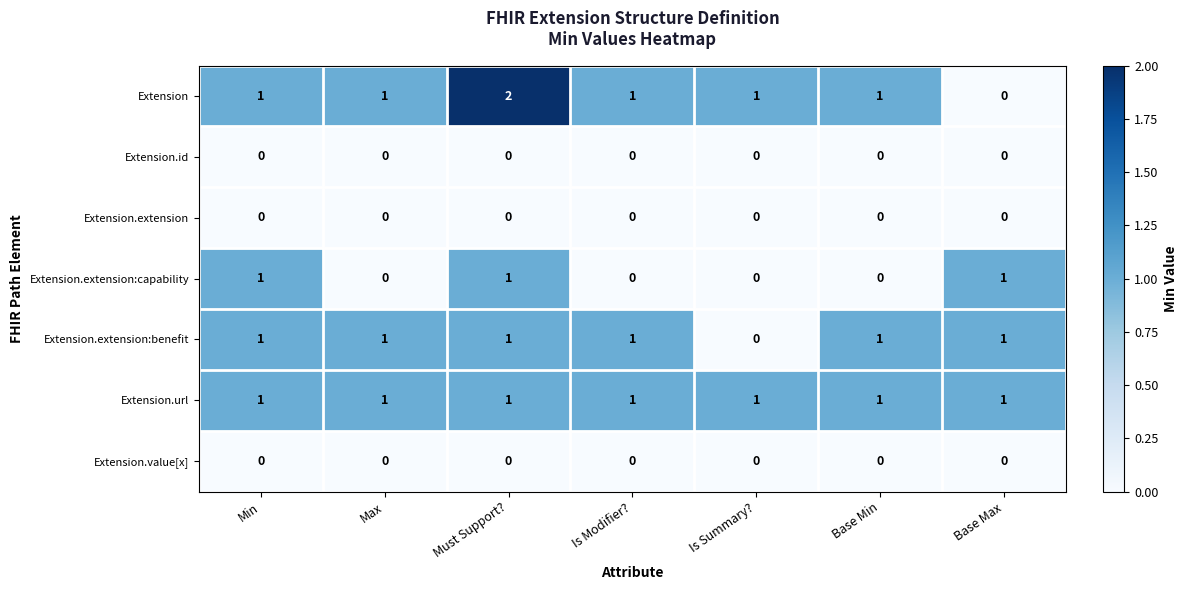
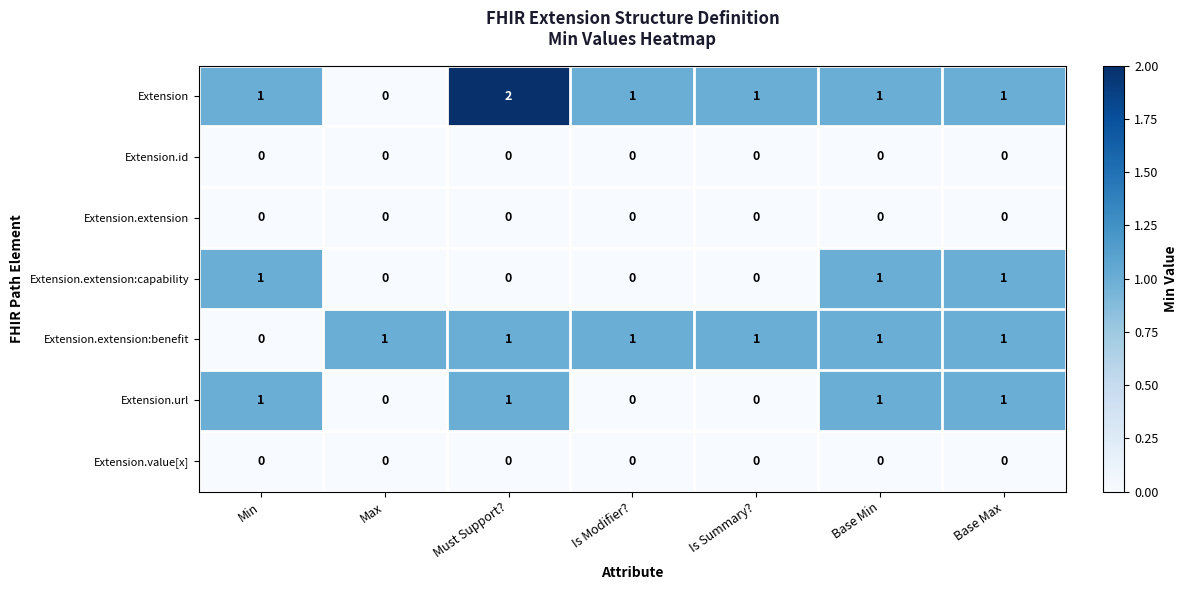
  {
    "Extension": {
      "Min": 1,
-     "Max": 1,
+     "Max": 0,
      "Must Support?": 2,
      "Is Modifier?": 1,
      "Is Summary?": 1,
      "Base Min": 1,
-     "Base Max": 0
+     "Base Max": 1
    },
    "Extension.id": {
      "Min": 0,
      "Max": 0,
      "Must Support?": 0,
      "Is Modifier?": 0,
      "Is Summary?": 0,
      "Base Min": 0,
      "Base Max": 0
    },
    "Extension.extension": {
      "Min": 0,
      "Max": 0,
      "Must Support?": 0,
      "Is Modifier?": 0,
      "Is Summary?": 0,
      "Base Min": 0,
      "Base Max": 0
    },
    "Extension.extension:capability": {
      "Min": 1,
      "Max": 0,
-     "Must Support?": 1,
+     "Must Support?": 0,
      "Is Modifier?": 0,
      "Is Summary?": 0,
-     "Base Min": 0,
+     "Base Min": 1,
      "Base Max": 1
    },
    "Extension.extension:benefit": {
-     "Min": 1,
+     "Min": 0,
      "Max": 1,
      "Must Support?": 1,
      "Is Modifier?": 1,
-     "Is Summary?": 0,
+     "Is Summary?": 1,
      "Base Min": 1,
      "Base Max": 1
    },
    "Extension.url": {
      "Min": 1,
-     "Max": 1,
+     "Max": 0,
      "Must Support?": 1,
-     "Is Modifier?": 1,
-     "Is Summary?": 1,
+     "Is Modifier?": 0,
+     "Is Summary?": 0,
      "Base Min": 1,
      "Base Max": 1
    },
    "Extension.value[x]": {
      "Min": 0,
      "Max": 0,
      "Must Support?": 0,
      "Is Modifier?": 0,
      "Is Summary?": 0,
      "Base Min": 0,
      "Base Max": 0
    }
  }
